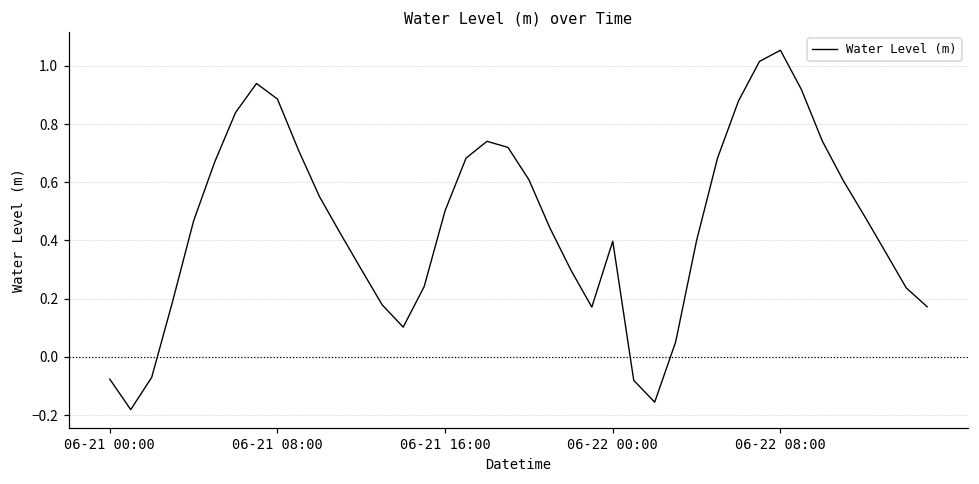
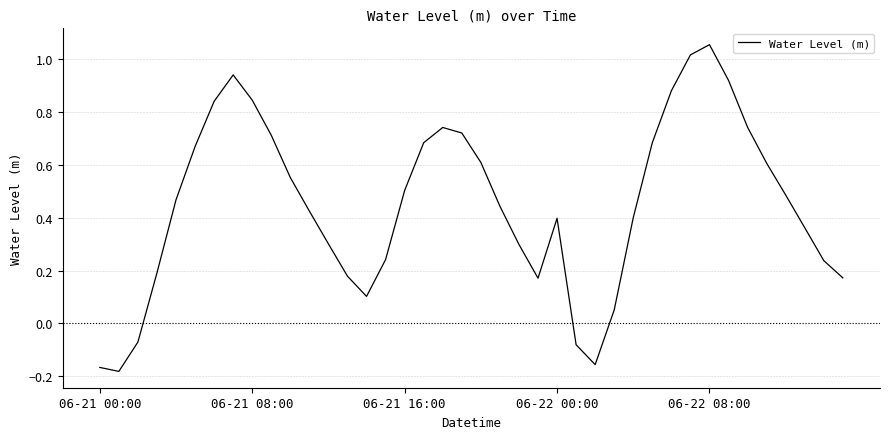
  {
-   "06-21 00:00": -0.08,
-   "06-21 08:00": 0.89,
+   "06-21 00:00": -0.17,
+   "06-21 08:00": 0.84,
    "06-21 16:00": 0.50,
    "06-22 00:00": 0.40,
    "06-22 08:00": 1.05
  }
